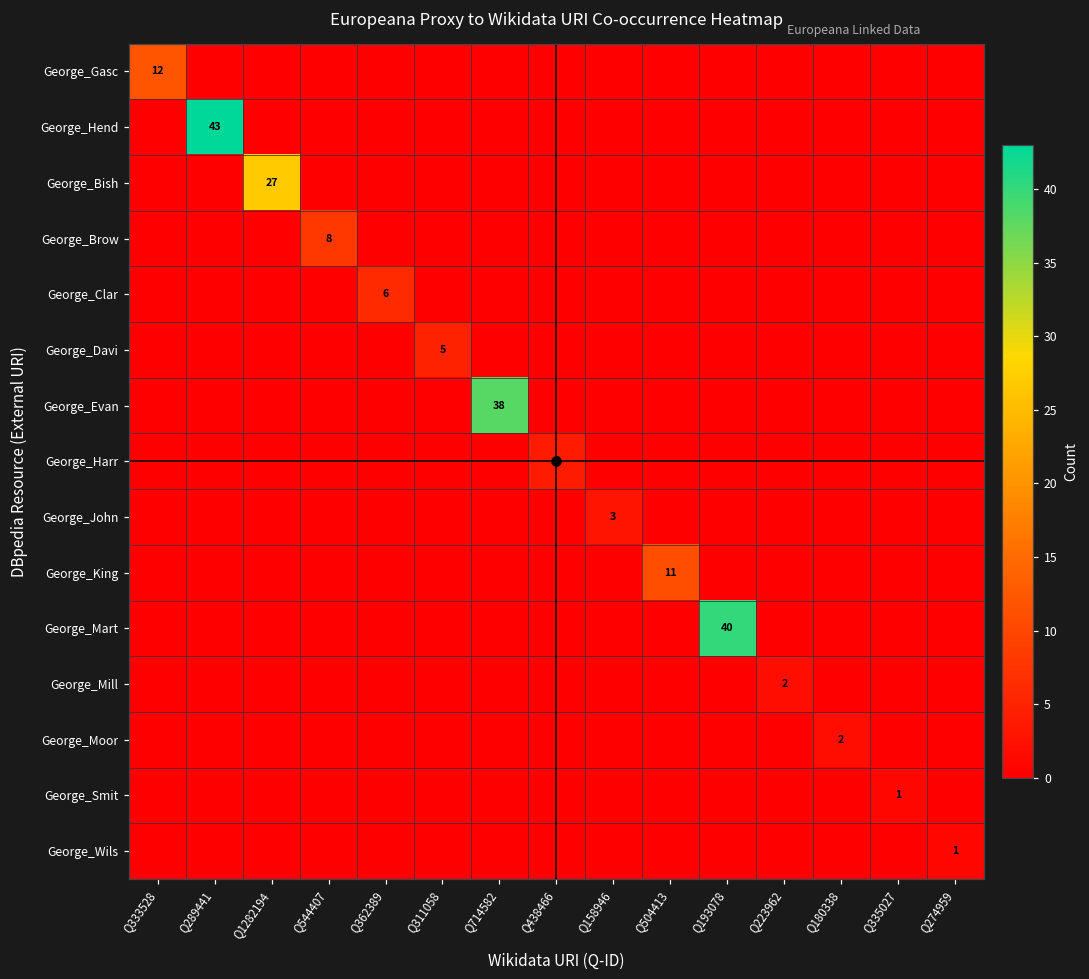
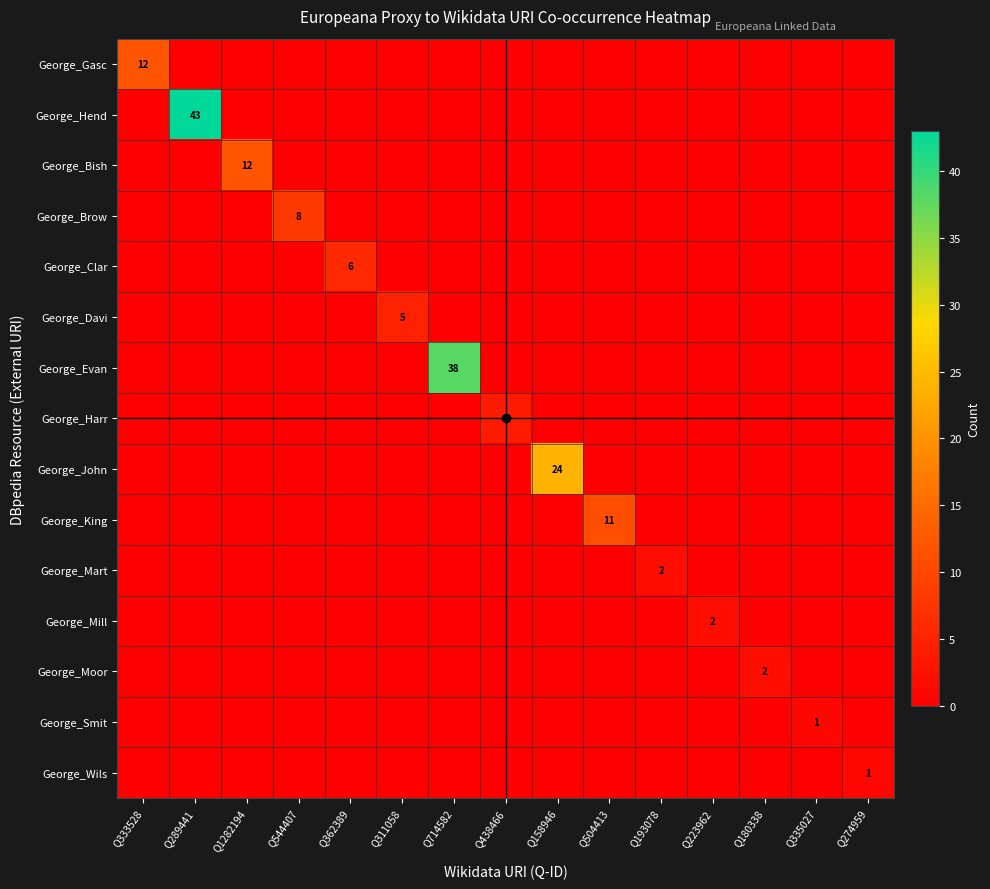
  {
    "George_Gasc": {
      "Q333528": 12
    },
    "George_Hend": {
      "Q289441": 43
    },
    "George_Bish": {
-     "Q1282194": 27
+     "Q1282194": 12
    },
    "George_Brow": {
      "Q544407": 8
    },
    "George_Clar": {
      "Q362389": 6
    },
    "George_Davi": {
      "Q311058": 5
    },
    "George_Evan": {
      "Q714582": 38
    },
    "George_John": {
-     "Q158946": 3
+     "Q158946": 24
    },
    "George_King": {
      "Q504413": 11
    },
    "George_Mart": {
-     "Q193078": 40
+     "Q193078": 2
    },
    "George_Mill": {
      "Q223962": 2
    },
    "George_Moor": {
      "Q180338": 2
    },
    "George_Smit": {
      "Q335027": 1
    },
    "George_Wils": {
      "Q274959": 1
    }
  }
